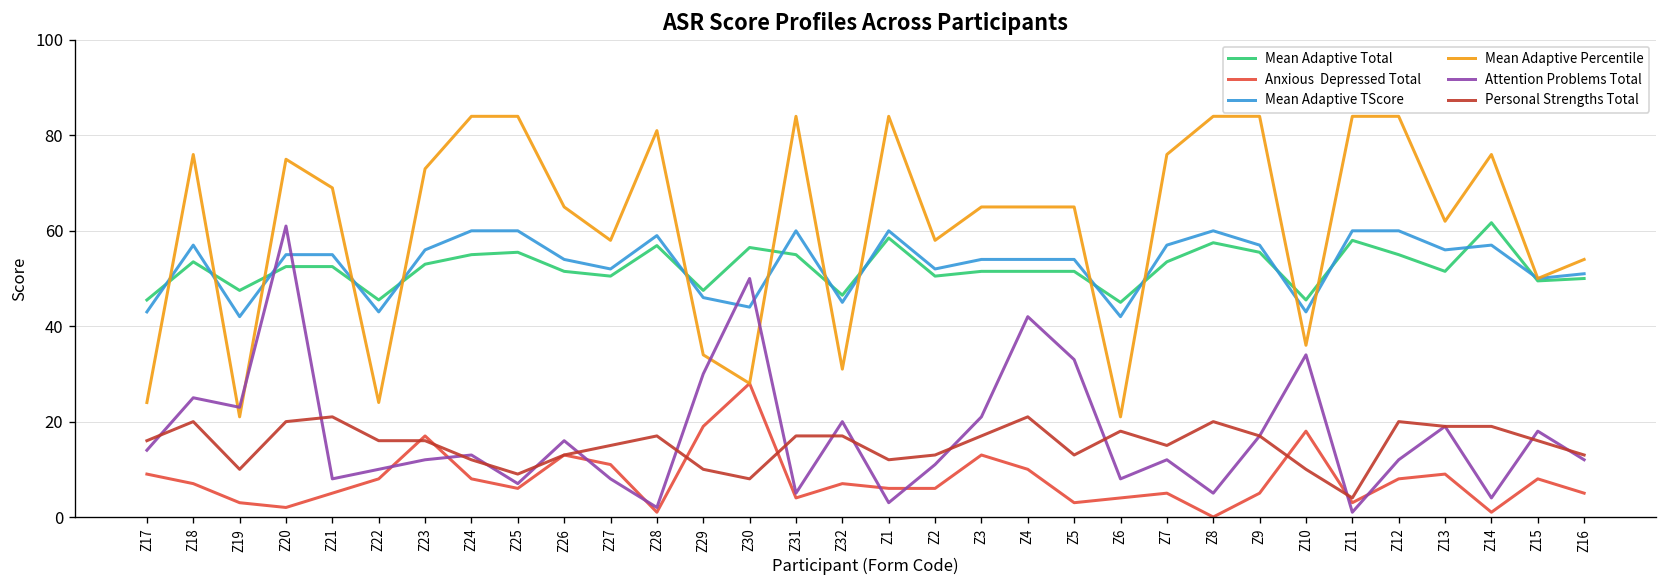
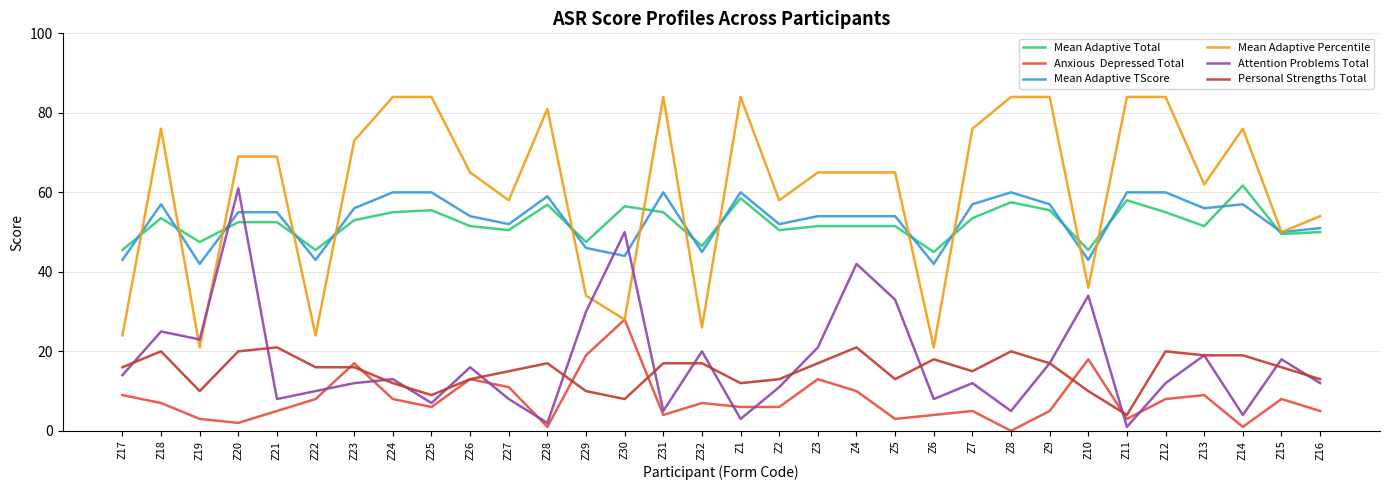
  {
    "Mean Adaptive Total": {
      "Z17": 46,
      "Z18": 54,
      "Z19": 48,
      "Z20": 53,
      "Z21": 53,
      "Z22": 46,
      "Z23": 53,
      "Z24": 55,
      "Z25": 56,
      "Z26": 52,
      "Z27": 51,
      "Z28": 57,
      "Z29": 48,
      "Z30": 57,
      "Z31": 55,
      "Z32": 47,
      "Z1": 59,
      "Z2": 51,
      "Z3": 52,
      "Z4": 52,
      "Z5": 52,
      "Z6": 45,
      "Z7": 54,
      "Z8": 58,
      "Z9": 56,
      "Z10": 46,
      "Z11": 58,
      "Z12": 55,
      "Z13": 52,
      "Z14": 62,
      "Z16": 50
    },
    "Mean Adaptive TScore": {
      "Z17": 43,
      "Z18": 57,
      "Z19": 42,
      "Z20": 55,
      "Z21": 55,
      "Z22": 43,
      "Z23": 56,
      "Z24": 60,
      "Z25": 60,
      "Z26": 54,
      "Z27": 52,
      "Z28": 59,
      "Z29": 46,
      "Z30": 44,
      "Z31": 60,
      "Z32": 45,
      "Z1": 60,
      "Z2": 52,
      "Z3": 54,
      "Z4": 54,
      "Z5": 54,
      "Z6": 42,
      "Z7": 57,
      "Z8": 60,
      "Z9": 57,
      "Z10": 43,
      "Z11": 60,
      "Z12": 60,
      "Z13": 56,
      "Z14": 57,
      "Z16": 51
    },
    "Mean Adaptive Percentile": {
      "Z17": 24,
      "Z18": 76,
      "Z19": 21,
-     "Z20": 75,
+     "Z20": 69,
      "Z21": 69,
      "Z22": 24,
      "Z23": 73,
      "Z24": 84,
      "Z25": 84,
      "Z26": 65,
      "Z27": 58,
      "Z28": 81,
      "Z29": 34,
      "Z31": 84,
-     "Z32": 31,
+     "Z32": 26,
      "Z1": 84,
      "Z2": 58,
      "Z3": 65,
      "Z4": 65,
      "Z5": 65,
      "Z6": 21,
      "Z7": 76,
      "Z8": 84,
      "Z9": 84,
      "Z10": 36,
      "Z11": 84,
      "Z12": 84,
      "Z13": 62,
      "Z14": 76,
      "Z16": 54
    },
    "Attention Problems Total": {
      "Z17": 14,
      "Z18": 25,
      "Z19": 23,
      "Z20": 61,
      "Z21": 8,
      "Z22": 10,
      "Z23": 12,
      "Z24": 13,
      "Z25": 7,
      "Z26": 16,
      "Z27": 8,
      "Z28": 2,
      "Z29": 30,
      "Z30": 50,
      "Z31": 5,
      "Z32": 20,
      "Z1": 3,
      "Z2": 11,
      "Z3": 21,
      "Z4": 42,
      "Z5": 33,
      "Z6": 8,
      "Z7": 12,
      "Z8": 5,
      "Z10": 34,
      "Z11": 1,
      "Z12": 12,
      "Z14": 4,
      "Z15": 18,
      "Z16": 12
    }
  }
